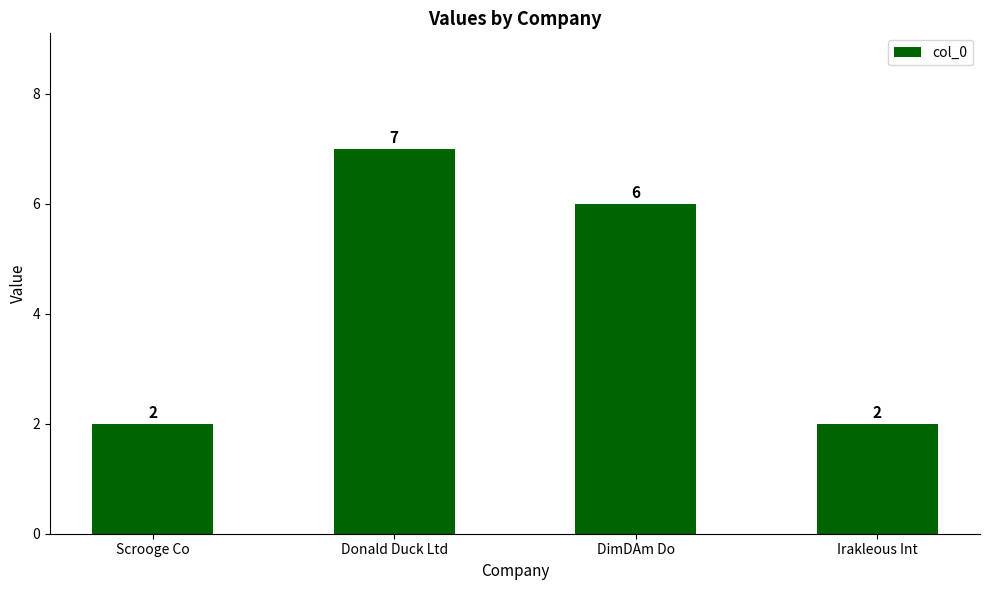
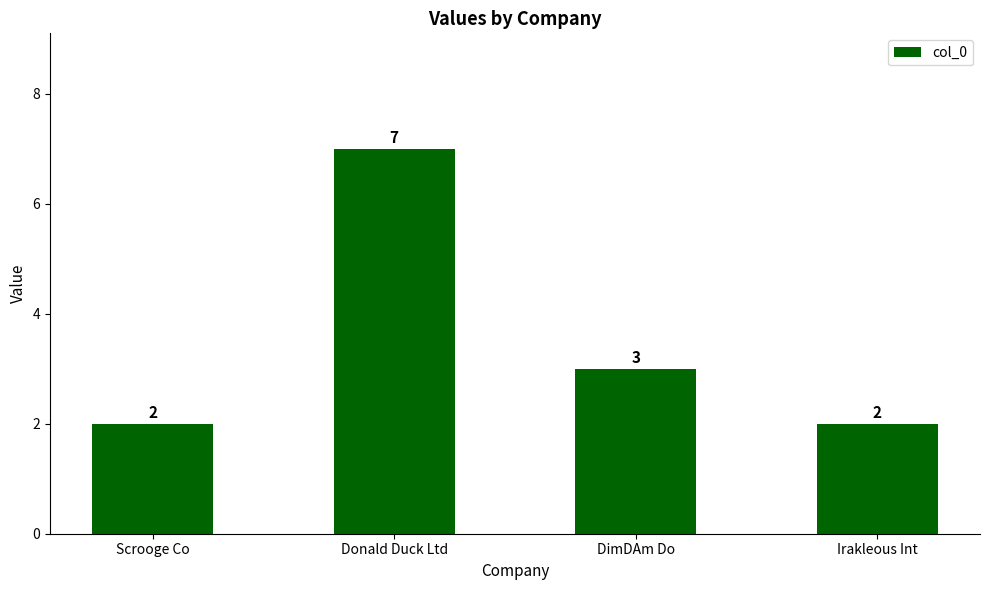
  {
    "Scrooge Co": 2,
    "Donald Duck Ltd": 7,
-   "DimDAm Do": 6,
+   "DimDAm Do": 3,
    "Irakleous Int": 2
  }
